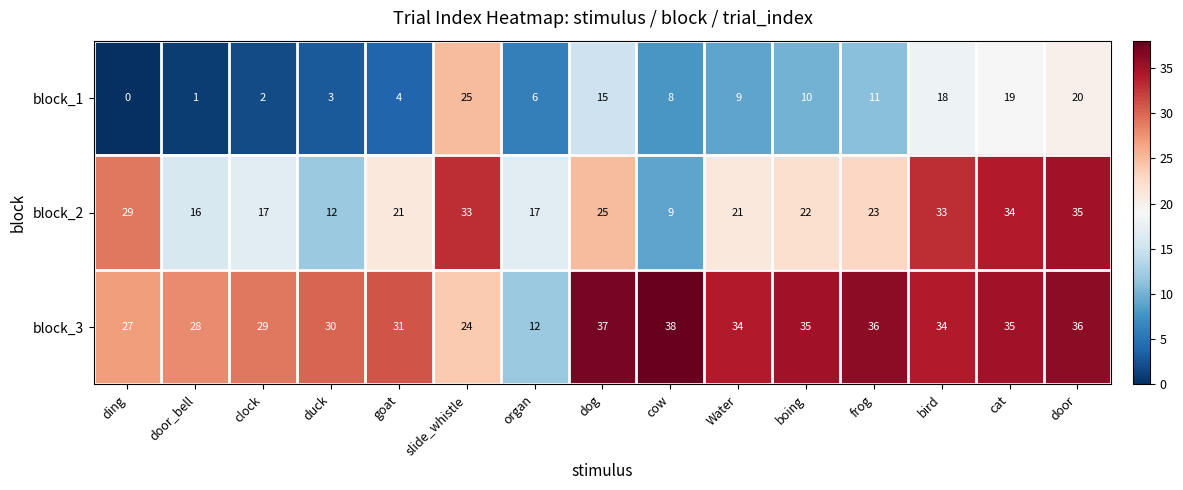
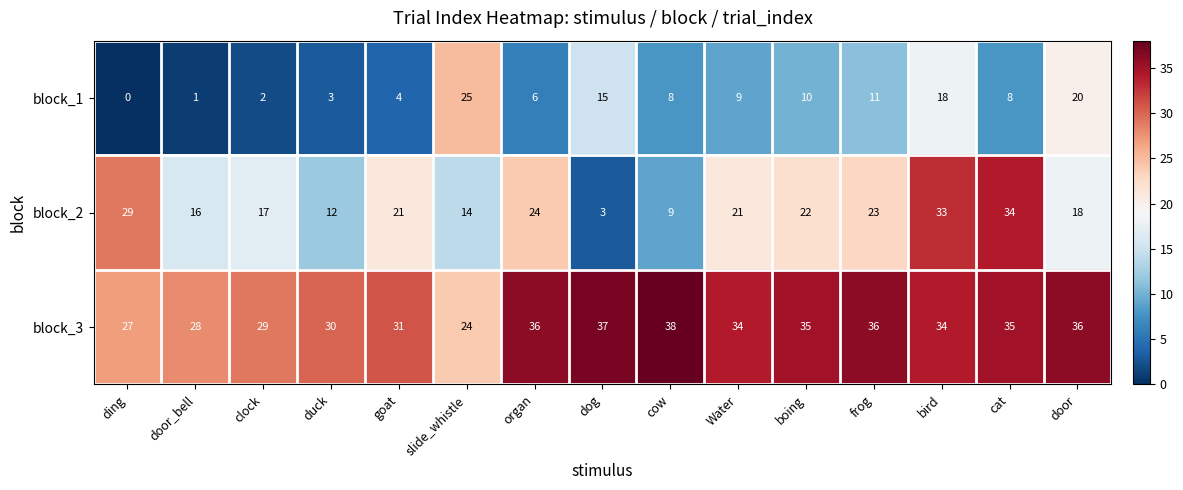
  {
    "block_1": {
      "ding": 0,
      "door_bell": 1,
      "clock": 2,
      "duck": 3,
      "goat": 4,
      "slide_whistle": 25,
      "organ": 6,
      "dog": 15,
      "cow": 8,
      "Water": 9,
      "boing": 10,
      "frog": 11,
      "bird": 18,
-     "cat": 19,
+     "cat": 8,
      "door": 20
    },
    "block_2": {
      "ding": 29,
      "door_bell": 16,
      "clock": 17,
      "duck": 12,
      "goat": 21,
-     "slide_whistle": 33,
-     "organ": 17,
-     "dog": 25,
+     "slide_whistle": 14,
+     "organ": 24,
+     "dog": 3,
      "cow": 9,
      "Water": 21,
      "boing": 22,
      "frog": 23,
      "bird": 33,
      "cat": 34,
-     "door": 35
+     "door": 18
    },
    "block_3": {
      "ding": 27,
      "door_bell": 28,
      "clock": 29,
      "duck": 30,
      "goat": 31,
      "slide_whistle": 24,
-     "organ": 12,
+     "organ": 36,
      "dog": 37,
      "cow": 38,
      "Water": 34,
      "boing": 35,
      "frog": 36,
      "bird": 34,
      "cat": 35,
      "door": 36
    }
  }
